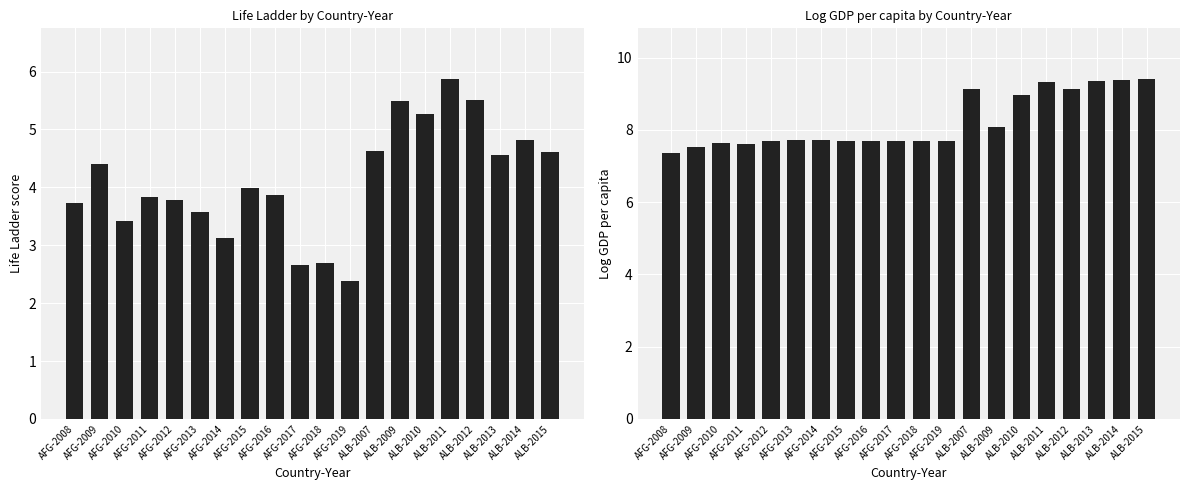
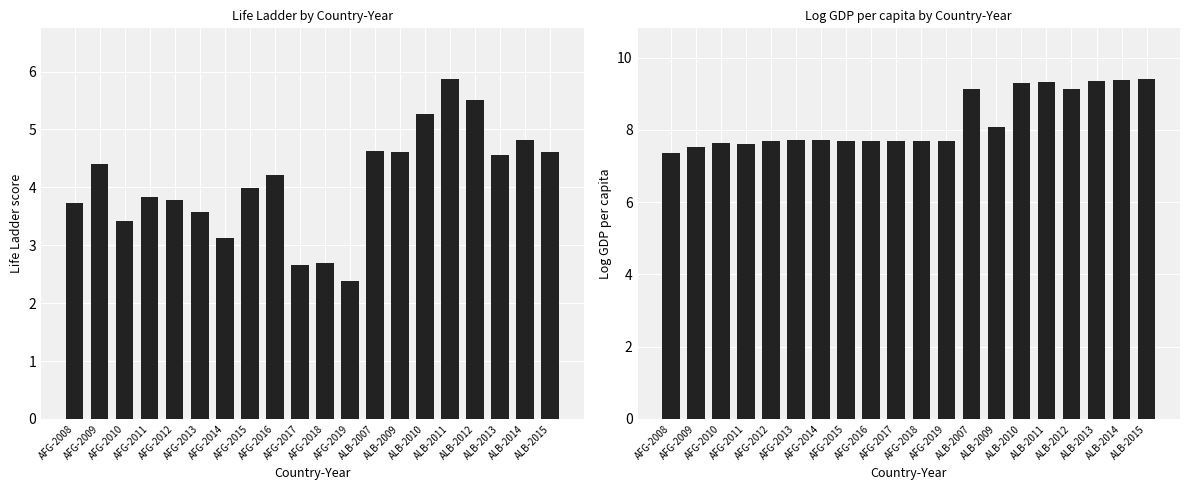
  {
    "Life Ladder by Country-Year": {
      "AFG-2008": 3.7,
      "AFG-2009": 4.4,
      "AFG-2010": 3.4,
      "AFG-2011": 3.8,
      "AFG-2012": 3.8,
      "AFG-2013": 3.6,
      "AFG-2014": 3.1,
      "AFG-2015": 4.0,
-     "AFG-2016": 3.9,
+     "AFG-2016": 4.2,
      "AFG-2017": 2.7,
      "AFG-2018": 2.7,
      "AFG-2019": 2.4,
      "ALB-2007": 4.6,
-     "ALB-2009": 5.5,
+     "ALB-2009": 4.6,
      "ALB-2010": 5.3,
      "ALB-2011": 5.9,
      "ALB-2012": 5.5,
      "ALB-2013": 4.6,
      "ALB-2014": 4.8,
      "ALB-2015": 4.6
    },
    "Log GDP per capita by Country-Year": {
      "AFG-2008": 7.4,
      "AFG-2009": 7.5,
      "AFG-2010": 7.6,
      "AFG-2011": 7.6,
      "AFG-2012": 7.7,
      "AFG-2013": 7.7,
      "AFG-2014": 7.7,
      "AFG-2015": 7.7,
      "AFG-2016": 7.7,
      "AFG-2017": 7.7,
      "AFG-2018": 7.7,
      "AFG-2019": 7.7,
      "ALB-2007": 9.1,
      "ALB-2009": 8.1,
-     "ALB-2010": 9.0,
+     "ALB-2010": 9.3,
      "ALB-2011": 9.3,
      "ALB-2012": 9.1,
      "ALB-2013": 9.4,
      "ALB-2014": 9.4,
      "ALB-2015": 9.4
    }
  }
